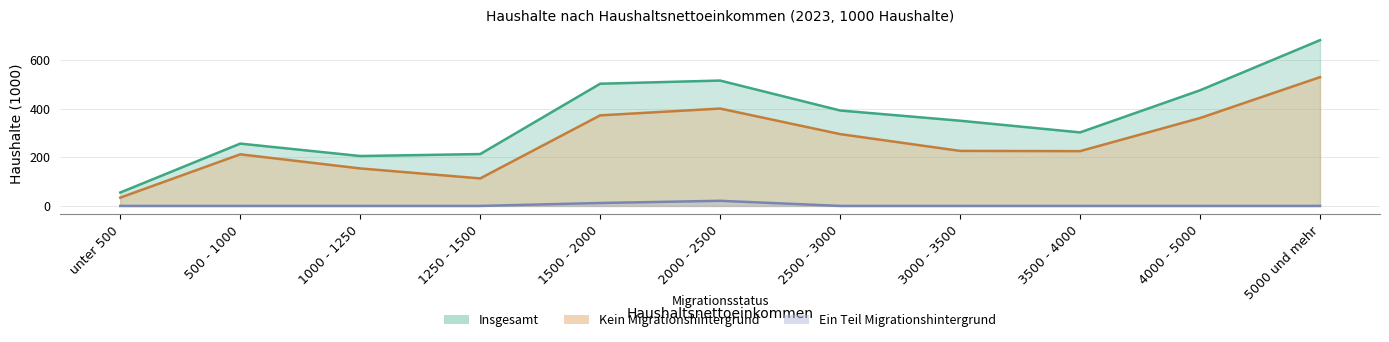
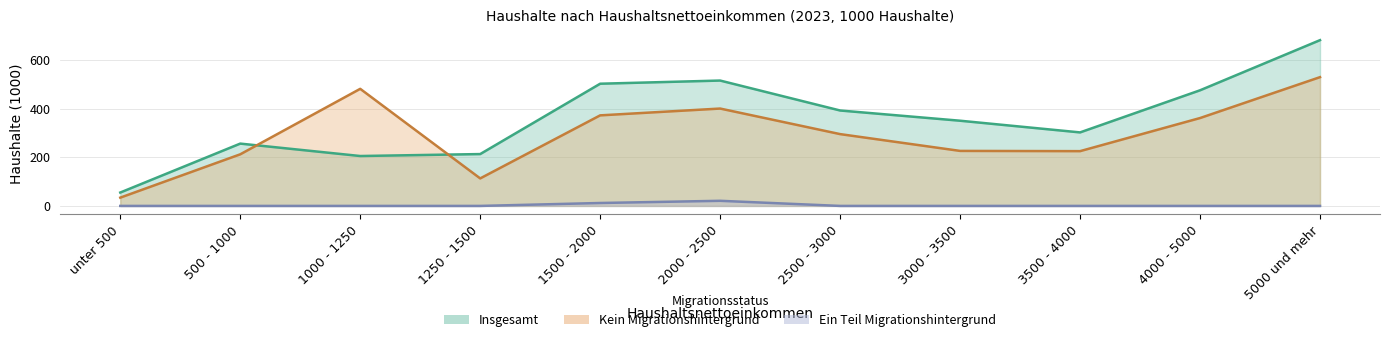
  {
    "Kein Migrationshintergrund": {
      "unter 500": 30,
      "500 - 1000": 210,
-     "1000 - 1250": 150,
+     "1000 - 1250": 480,
      "1250 - 1500": 110,
      "1500 - 2000": 370,
      "2000 - 2500": 400,
      "2500 - 3000": 300,
      "3000 - 3500": 230,
      "3500 - 4000": 230,
      "4000 - 5000": 360,
      "5000 und mehr": 530
    }
  }
